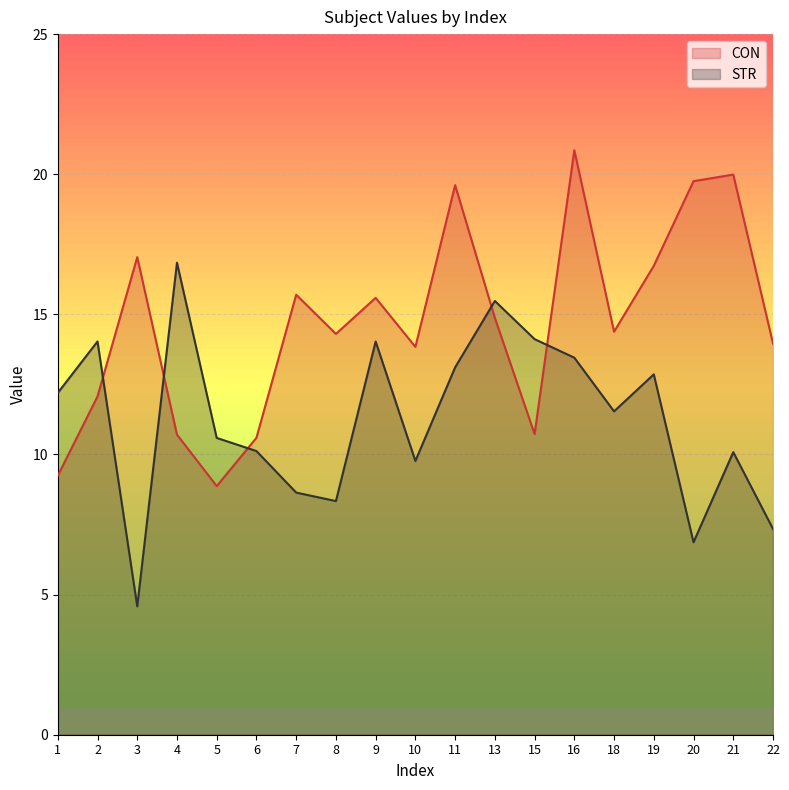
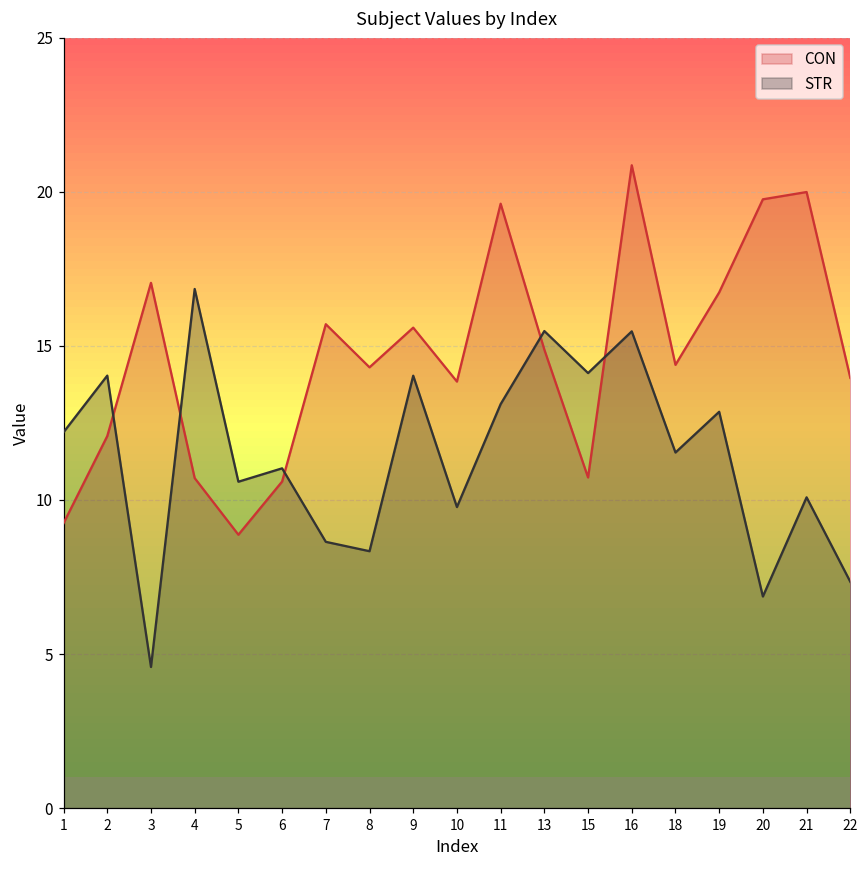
  {
    "CON": {
      "1": 9.2,
      "2": 12.1,
      "3": 17.0,
      "4": 10.7,
      "5": 8.9,
      "6": 10.6,
      "7": 15.7,
      "8": 14.3,
      "9": 15.6,
      "10": 13.8,
      "11": 19.6,
      "13": 14.9,
      "15": 10.7,
      "16": 20.9,
      "18": 14.4,
      "19": 16.7,
      "20": 19.8,
      "21": 20.0,
      "22": 14.0
    },
    "STR": {
      "1": 12.2,
      "2": 14.0,
      "3": 4.6,
      "4": 16.8,
      "5": 10.6,
-     "6": 10.1,
+     "6": 11.0,
      "7": 8.6,
      "8": 8.3,
      "9": 14.0,
      "10": 9.8,
      "11": 13.1,
      "13": 15.5,
      "15": 14.1,
-     "16": 13.5,
+     "16": 15.5,
      "18": 11.5,
      "19": 12.9,
      "20": 6.9,
      "21": 10.1,
      "22": 7.3
    }
  }
